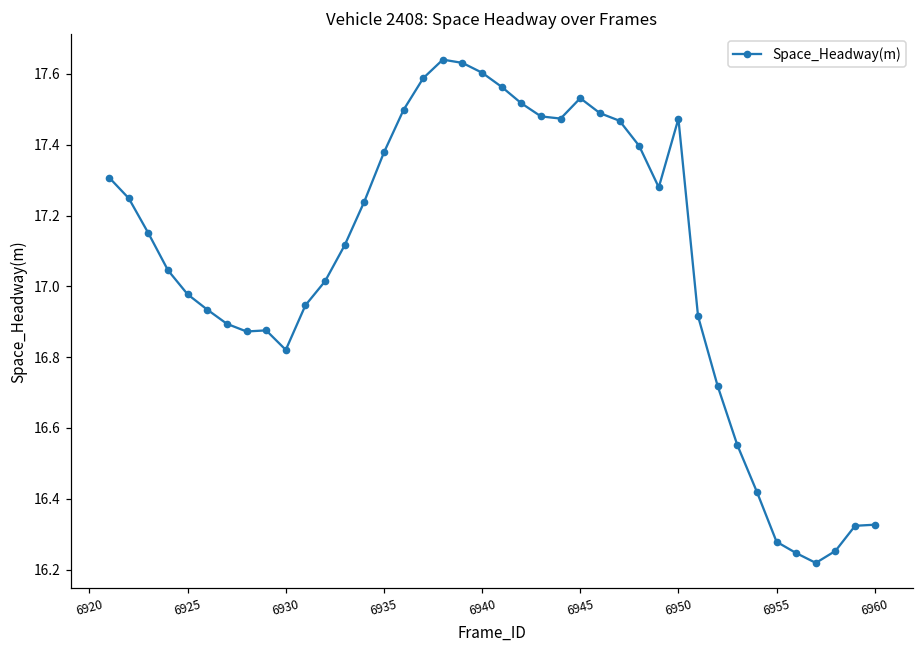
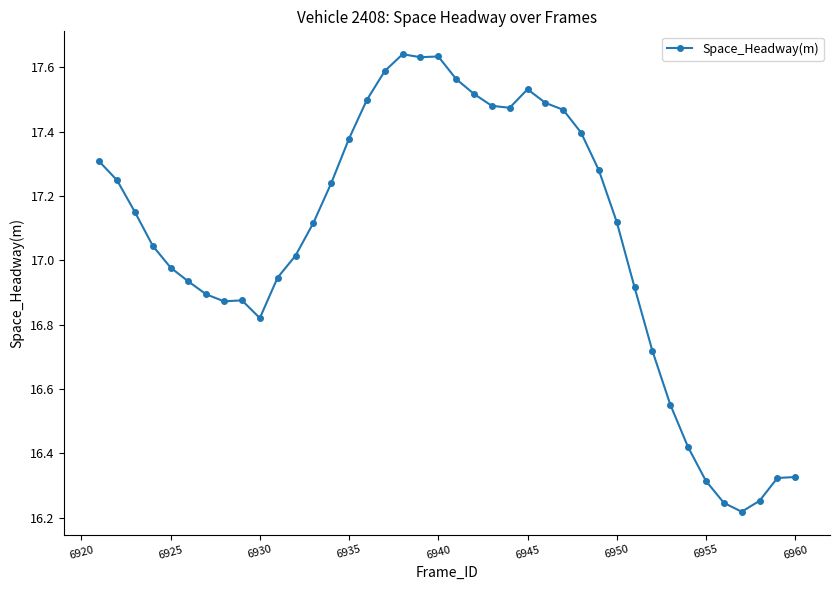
  {
    "6925": 16.98,
    "6930": 16.82,
    "6935": 17.38,
-   "6940": 17.60,
+   "6940": 17.63,
    "6945": 17.53,
-   "6950": 17.47,
-   "6955": 16.28,
+   "6950": 17.12,
+   "6955": 16.31,
    "6960": 16.33
  }
